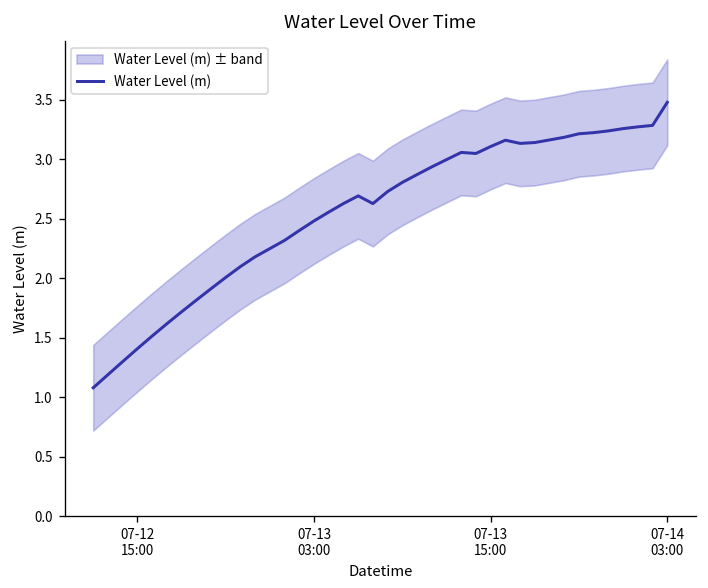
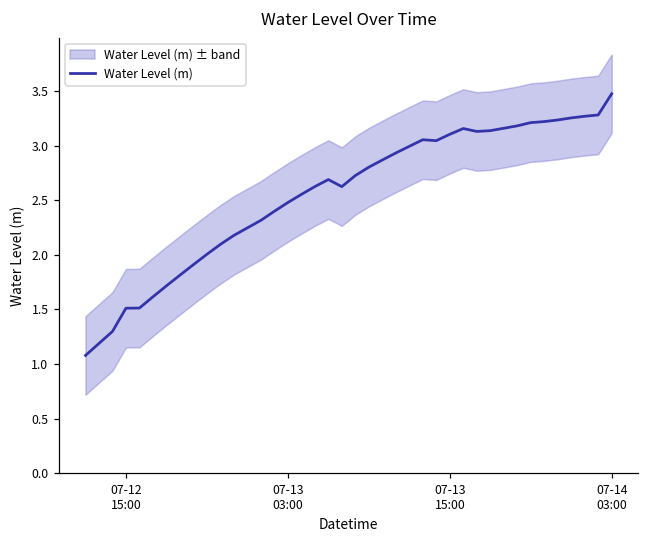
  {
    "Water Level (m)": {
-     "07-12 15:00": 1.4,
+     "07-12 15:00": 1.5,
      "07-13 03:00": 2.5,
      "07-13 15:00": 3.1,
      "07-14 03:00": 3.5
    }
  }
